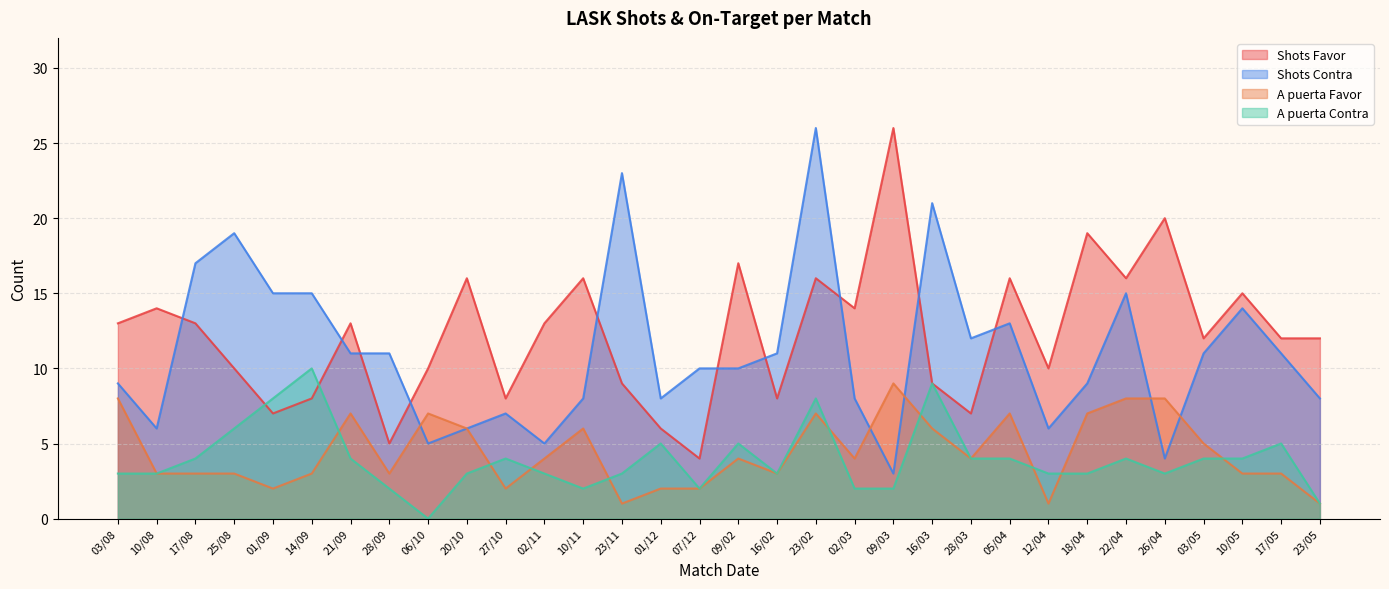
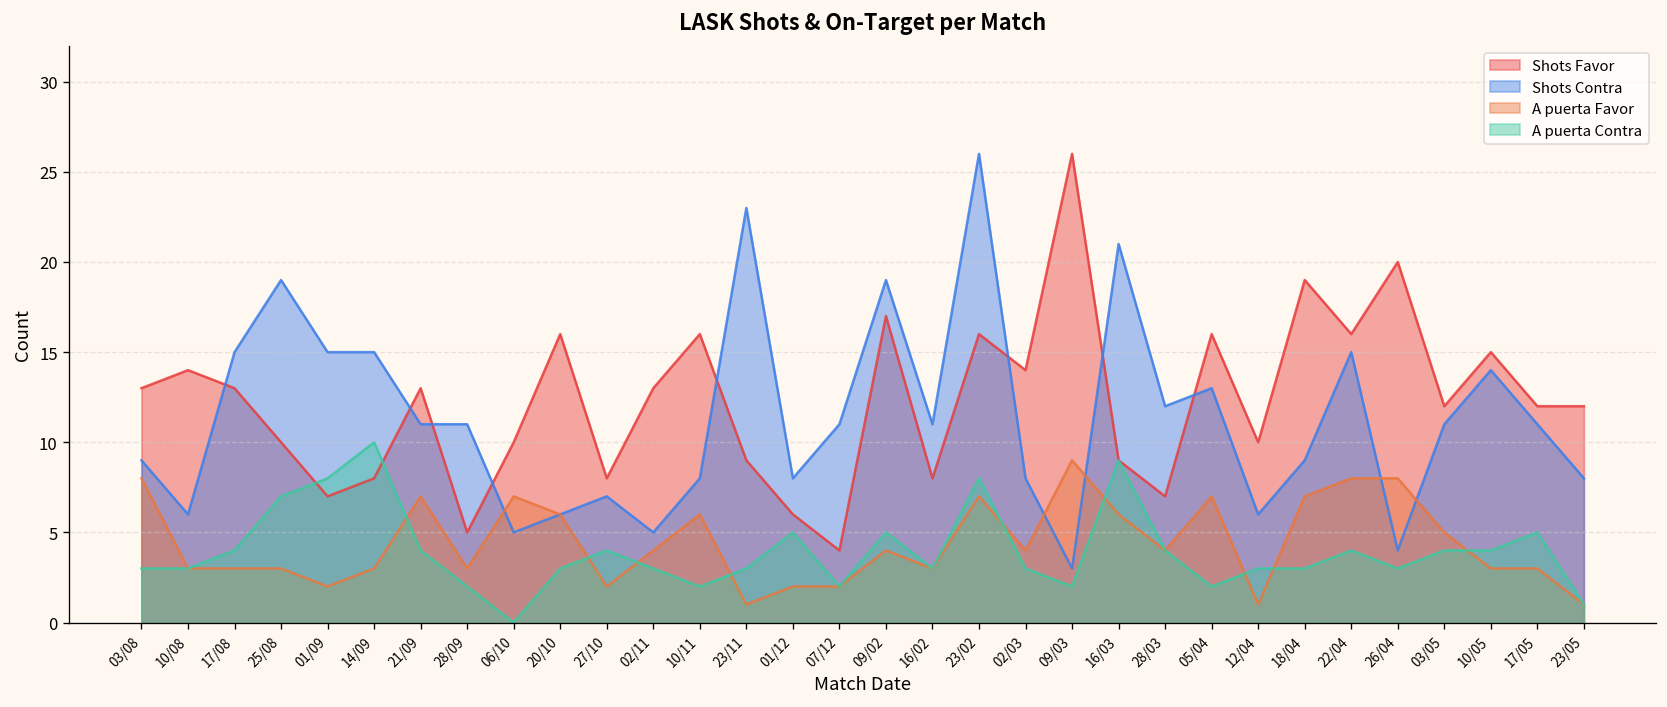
  {
    "Shots Contra": {
      "03/08": 9,
      "10/08": 6,
-     "17/08": 17,
+     "17/08": 15,
      "25/08": 19,
      "01/09": 15,
      "14/09": 15,
      "21/09": 11,
      "28/09": 11,
      "06/10": 5,
      "27/10": 7,
      "02/11": 5,
      "10/11": 8,
      "23/11": 23,
      "01/12": 8,
-     "07/12": 10,
-     "09/02": 10,
+     "07/12": 11,
+     "09/02": 19,
      "16/02": 11,
      "23/02": 26,
      "02/03": 8,
      "09/03": 3,
      "16/03": 21,
      "28/03": 12,
      "05/04": 13,
      "12/04": 6,
      "18/04": 9,
      "22/04": 15,
      "26/04": 4,
      "03/05": 11,
      "10/05": 14,
      "17/05": 11,
      "23/05": 8
    },
    "A puerta Contra": {
      "03/08": 3,
      "17/08": 4,
-     "25/08": 6,
+     "25/08": 7,
      "01/09": 8,
      "14/09": 10,
      "21/09": 4,
      "28/09": 2,
      "06/10": 0,
      "20/10": 3,
      "27/10": 4,
      "02/11": 3,
      "10/11": 2,
      "23/11": 3,
      "01/12": 5,
      "09/02": 5,
      "23/02": 8,
-     "02/03": 2,
+     "02/03": 3,
      "09/03": 2,
-     "05/04": 4,
+     "05/04": 2,
      "12/04": 3,
      "18/04": 3,
      "22/04": 4,
      "26/04": 3,
      "03/05": 4,
      "10/05": 4,
      "17/05": 5
    }
  }
